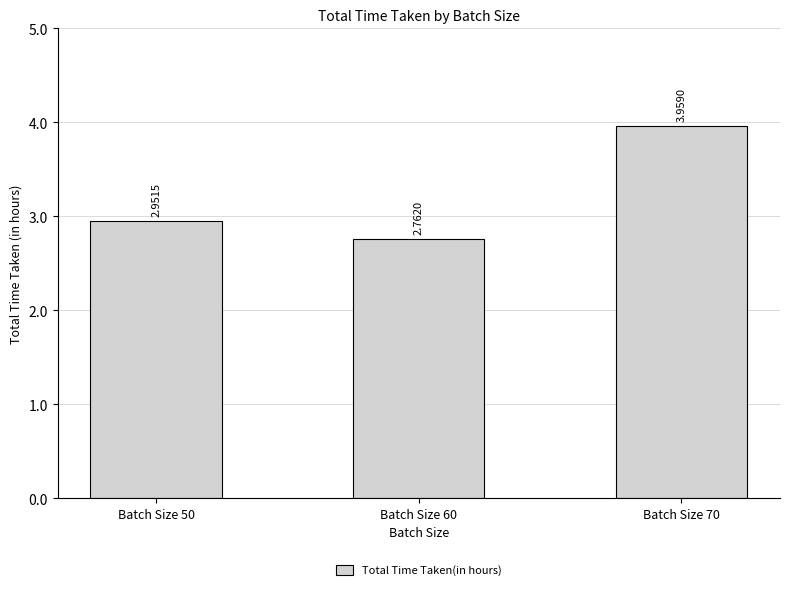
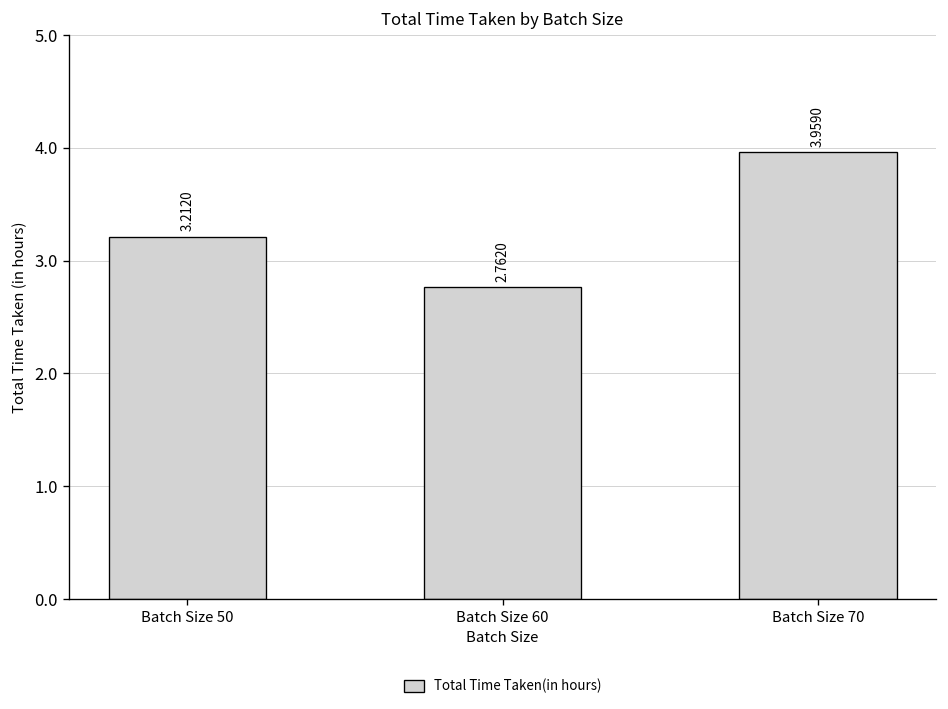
  {
-   "Batch Size 50": 2.9515,
+   "Batch Size 50": 3.2120,
    "Batch Size 60": 2.7620,
    "Batch Size 70": 3.9590
  }
